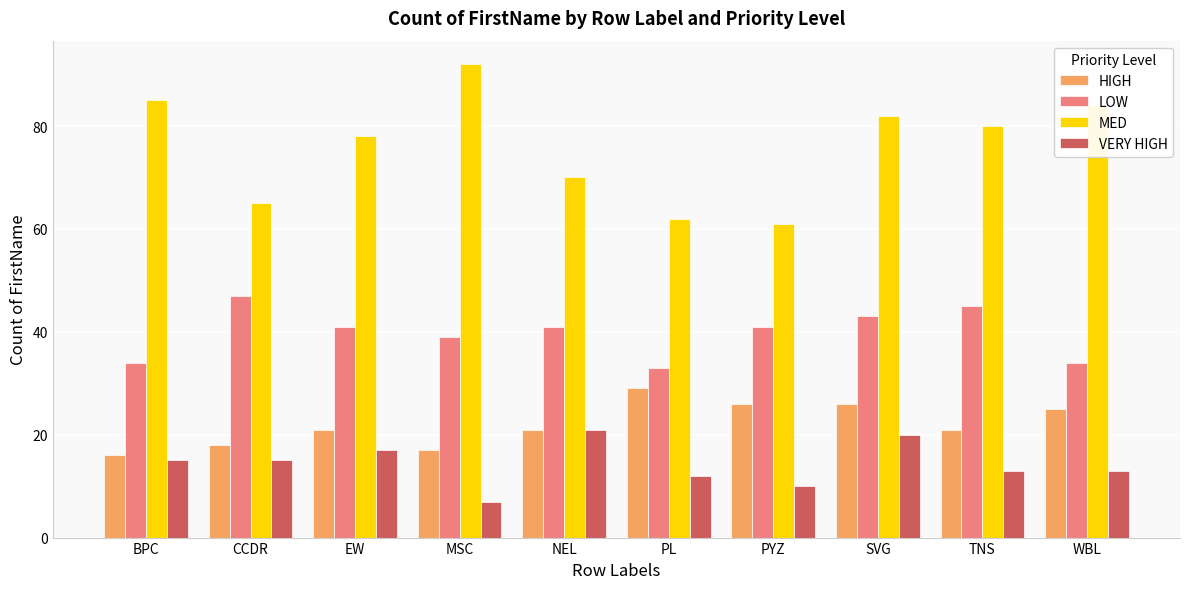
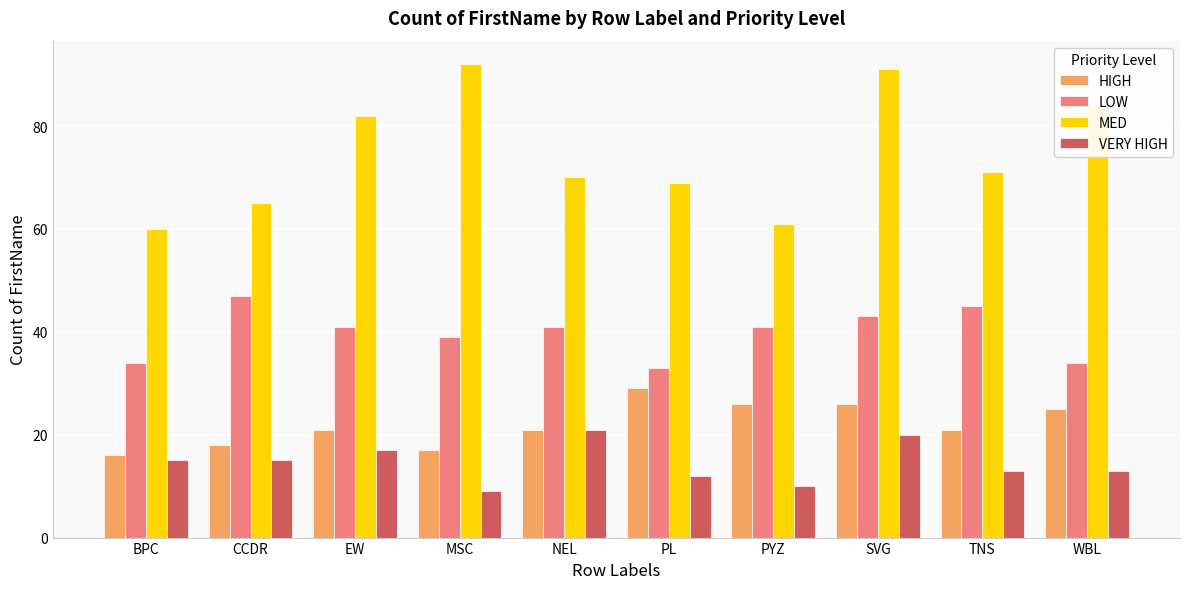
  {
    "MED": {
-     "BPC": 85,
+     "BPC": 60,
      "CCDR": 65,
-     "EW": 78,
+     "EW": 82,
      "MSC": 92,
      "NEL": 70,
-     "PL": 62,
+     "PL": 69,
      "PYZ": 61,
-     "SVG": 82,
-     "TNS": 80
+     "SVG": 91,
+     "TNS": 71
    },
    "VERY HIGH": {
      "BPC": 15,
      "CCDR": 15,
      "EW": 17,
-     "MSC": 7,
+     "MSC": 9,
      "NEL": 21,
      "PL": 12,
      "PYZ": 10,
      "SVG": 20,
      "TNS": 13,
      "WBL": 13
    }
  }
